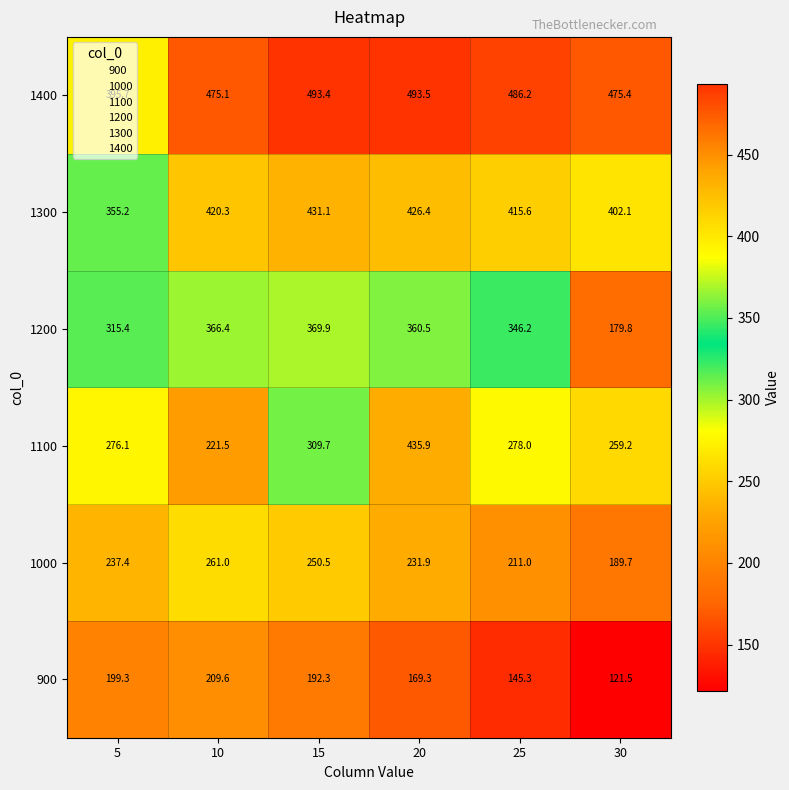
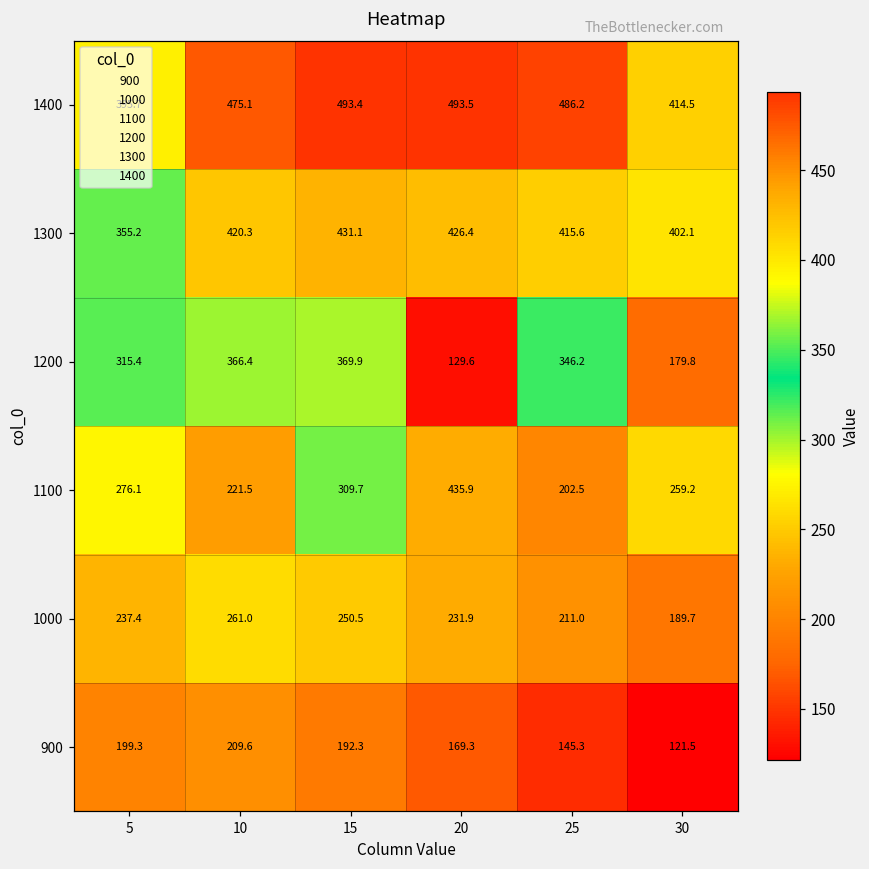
  {
    "1400": {
      "10": 475.1,
      "15": 493.4,
      "20": 493.5,
      "25": 486.2,
-     "30": 475.4
+     "30": 414.5
    },
    "1300": {
      "5": 355.2,
      "10": 420.3,
      "15": 431.1,
      "20": 426.4,
      "25": 415.6,
      "30": 402.1
    },
    "1200": {
      "5": 315.4,
      "10": 366.4,
      "15": 369.9,
-     "20": 360.5,
+     "20": 129.6,
      "25": 346.2,
      "30": 179.8
    },
    "1100": {
      "5": 276.1,
      "10": 221.5,
      "15": 309.7,
      "20": 435.9,
-     "25": 278.0,
+     "25": 202.5,
      "30": 259.2
    },
    "1000": {
      "5": 237.4,
      "10": 261.0,
      "15": 250.5,
      "20": 231.9,
      "25": 211.0,
      "30": 189.7
    },
    "900": {
      "5": 199.3,
      "10": 209.6,
      "15": 192.3,
      "20": 169.3,
      "25": 145.3,
      "30": 121.5
    }
  }
